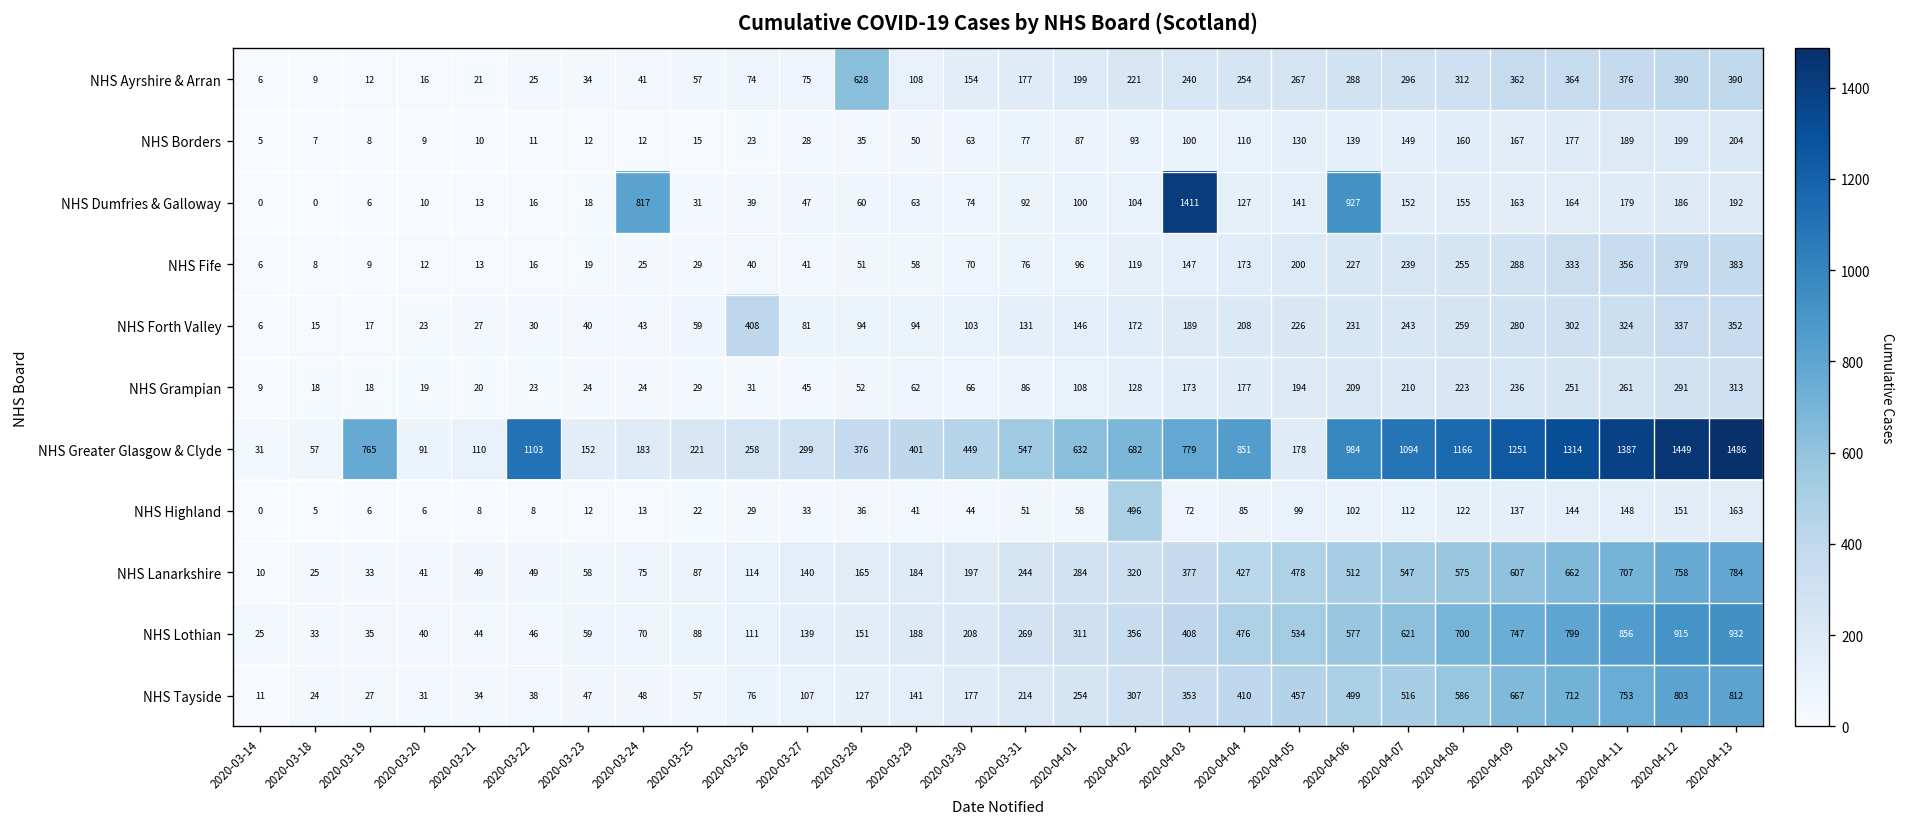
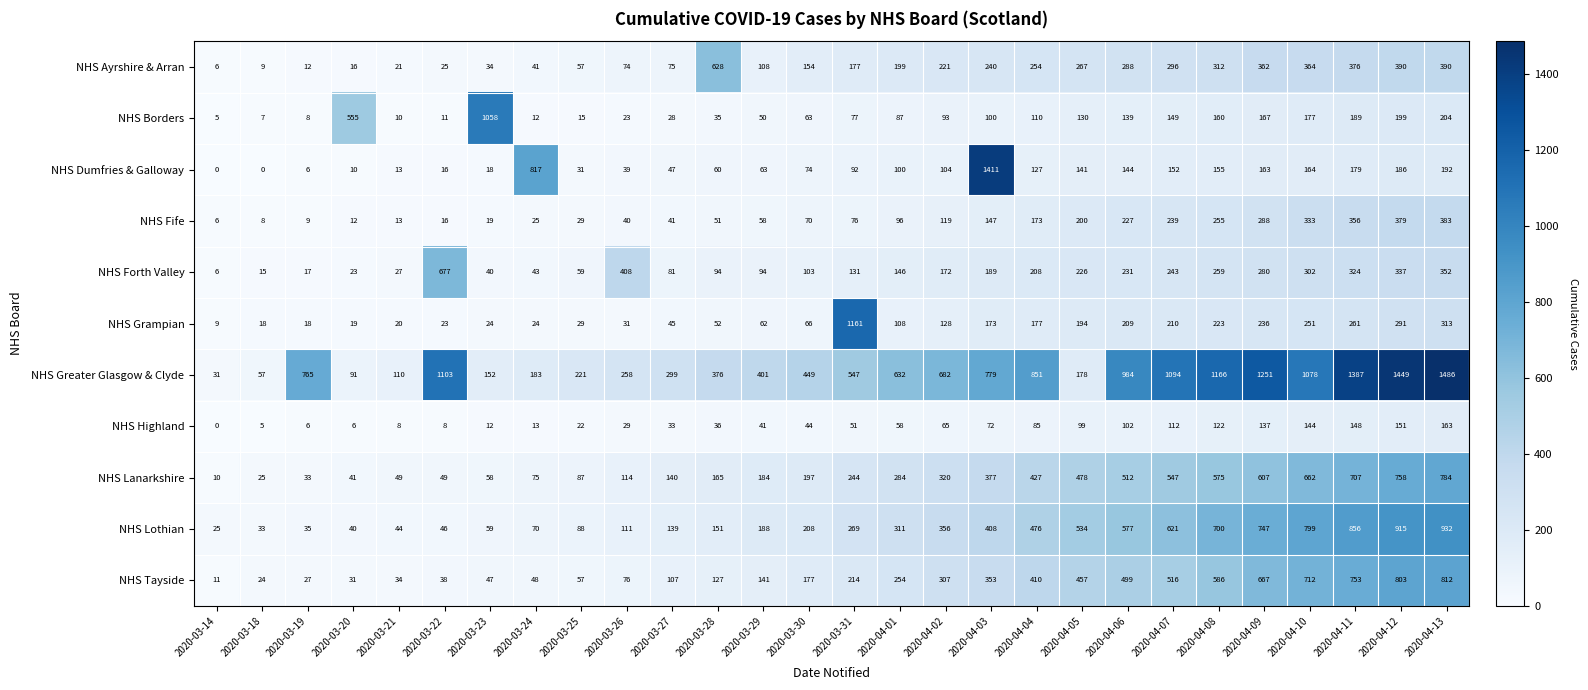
  {
    "NHS Borders": {
      "2020-03-14": 5,
      "2020-03-18": 7,
      "2020-03-19": 8,
-     "2020-03-20": 9,
+     "2020-03-20": 555,
      "2020-03-21": 10,
      "2020-03-22": 11,
-     "2020-03-23": 12,
+     "2020-03-23": 1058,
      "2020-03-24": 12,
      "2020-03-25": 15,
      "2020-03-26": 23,
      "2020-03-27": 28,
      "2020-03-28": 35,
      "2020-03-29": 50,
      "2020-03-30": 63,
      "2020-03-31": 77,
      "2020-04-01": 87,
      "2020-04-02": 93,
      "2020-04-03": 100,
      "2020-04-04": 110,
      "2020-04-05": 130,
      "2020-04-06": 139,
      "2020-04-07": 149,
      "2020-04-08": 160,
      "2020-04-09": 167,
      "2020-04-10": 177,
      "2020-04-11": 189,
      "2020-04-12": 199,
      "2020-04-13": 204
    },
    "NHS Dumfries & Galloway": {
      "2020-03-14": 0,
      "2020-03-18": 0,
      "2020-03-19": 6,
      "2020-03-20": 10,
      "2020-03-21": 13,
      "2020-03-22": 16,
      "2020-03-23": 18,
      "2020-03-24": 817,
      "2020-03-25": 31,
      "2020-03-26": 39,
      "2020-03-27": 47,
      "2020-03-28": 60,
      "2020-03-29": 63,
      "2020-03-30": 74,
      "2020-03-31": 92,
      "2020-04-01": 100,
      "2020-04-02": 104,
      "2020-04-03": 1411,
      "2020-04-04": 127,
      "2020-04-05": 141,
-     "2020-04-06": 927,
+     "2020-04-06": 144,
      "2020-04-07": 152,
      "2020-04-08": 155,
      "2020-04-09": 163,
      "2020-04-10": 164,
      "2020-04-11": 179,
      "2020-04-12": 186,
      "2020-04-13": 192
    },
    "NHS Forth Valley": {
      "2020-03-14": 6,
      "2020-03-18": 15,
      "2020-03-19": 17,
      "2020-03-20": 23,
      "2020-03-21": 27,
-     "2020-03-22": 30,
+     "2020-03-22": 677,
      "2020-03-23": 40,
      "2020-03-24": 43,
      "2020-03-25": 59,
      "2020-03-26": 408,
      "2020-03-27": 81,
      "2020-03-28": 94,
      "2020-03-29": 94,
      "2020-03-30": 103,
      "2020-03-31": 131,
      "2020-04-01": 146,
      "2020-04-02": 172,
      "2020-04-03": 189,
      "2020-04-04": 208,
      "2020-04-05": 226,
      "2020-04-06": 231,
      "2020-04-07": 243,
      "2020-04-08": 259,
      "2020-04-09": 280,
      "2020-04-10": 302,
      "2020-04-11": 324,
      "2020-04-12": 337,
      "2020-04-13": 352
    },
    "NHS Grampian": {
      "2020-03-14": 9,
      "2020-03-18": 18,
      "2020-03-19": 18,
      "2020-03-20": 19,
      "2020-03-21": 20,
      "2020-03-22": 23,
      "2020-03-23": 24,
      "2020-03-24": 24,
      "2020-03-25": 29,
      "2020-03-26": 31,
      "2020-03-27": 45,
      "2020-03-28": 52,
      "2020-03-29": 62,
      "2020-03-30": 66,
-     "2020-03-31": 86,
+     "2020-03-31": 1161,
      "2020-04-01": 108,
      "2020-04-02": 128,
      "2020-04-03": 173,
      "2020-04-04": 177,
      "2020-04-05": 194,
      "2020-04-06": 209,
      "2020-04-07": 210,
      "2020-04-08": 223,
      "2020-04-09": 236,
      "2020-04-10": 251,
      "2020-04-11": 261,
      "2020-04-12": 291,
      "2020-04-13": 313
    },
    "NHS Greater Glasgow & Clyde": {
      "2020-03-14": 31,
      "2020-03-18": 57,
      "2020-03-19": 765,
      "2020-03-20": 91,
      "2020-03-21": 110,
      "2020-03-22": 1103,
      "2020-03-23": 152,
      "2020-03-24": 183,
      "2020-03-25": 221,
      "2020-03-26": 258,
      "2020-03-27": 299,
      "2020-03-28": 376,
      "2020-03-29": 401,
      "2020-03-30": 449,
      "2020-03-31": 547,
      "2020-04-01": 632,
      "2020-04-02": 682,
      "2020-04-03": 779,
      "2020-04-04": 851,
      "2020-04-05": 178,
      "2020-04-06": 984,
      "2020-04-07": 1094,
      "2020-04-08": 1166,
      "2020-04-09": 1251,
-     "2020-04-10": 1314,
+     "2020-04-10": 1078,
      "2020-04-11": 1387,
      "2020-04-12": 1449,
      "2020-04-13": 1486
    },
    "NHS Highland": {
      "2020-03-14": 0,
      "2020-03-18": 5,
      "2020-03-19": 6,
      "2020-03-20": 6,
      "2020-03-21": 8,
      "2020-03-22": 8,
      "2020-03-23": 12,
      "2020-03-24": 13,
      "2020-03-25": 22,
      "2020-03-26": 29,
      "2020-03-27": 33,
      "2020-03-28": 36,
      "2020-03-29": 41,
      "2020-03-30": 44,
      "2020-03-31": 51,
      "2020-04-01": 58,
-     "2020-04-02": 496,
+     "2020-04-02": 65,
      "2020-04-03": 72,
      "2020-04-04": 85,
      "2020-04-05": 99,
      "2020-04-06": 102,
      "2020-04-07": 112,
      "2020-04-08": 122,
      "2020-04-09": 137,
      "2020-04-10": 144,
      "2020-04-11": 148,
      "2020-04-12": 151,
      "2020-04-13": 163
    }
  }
